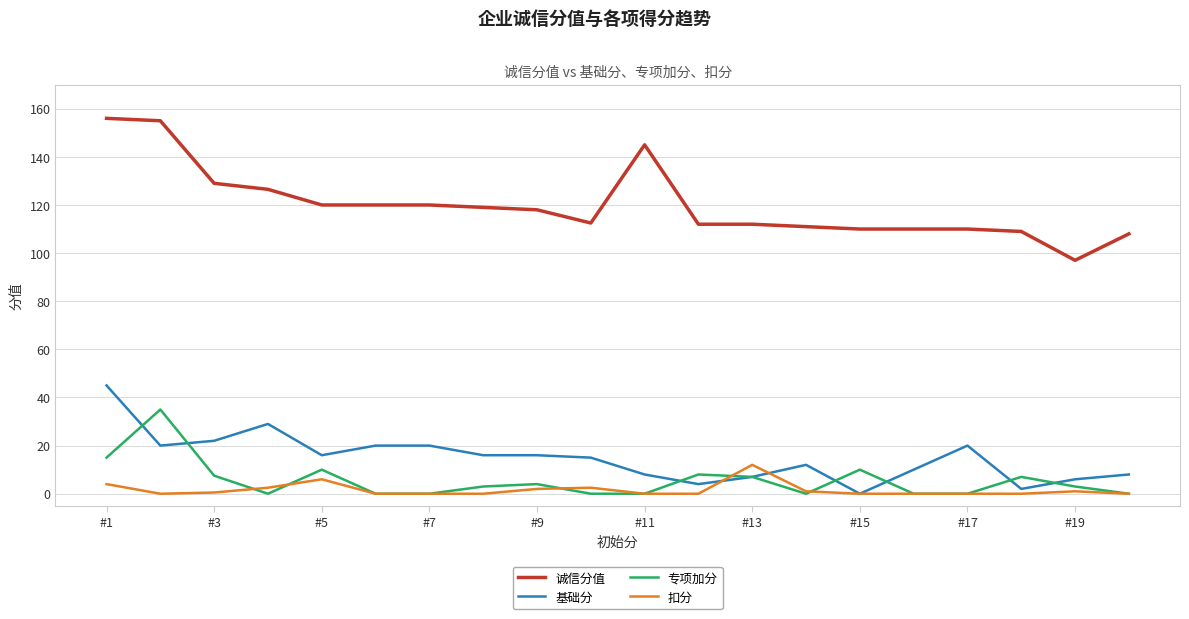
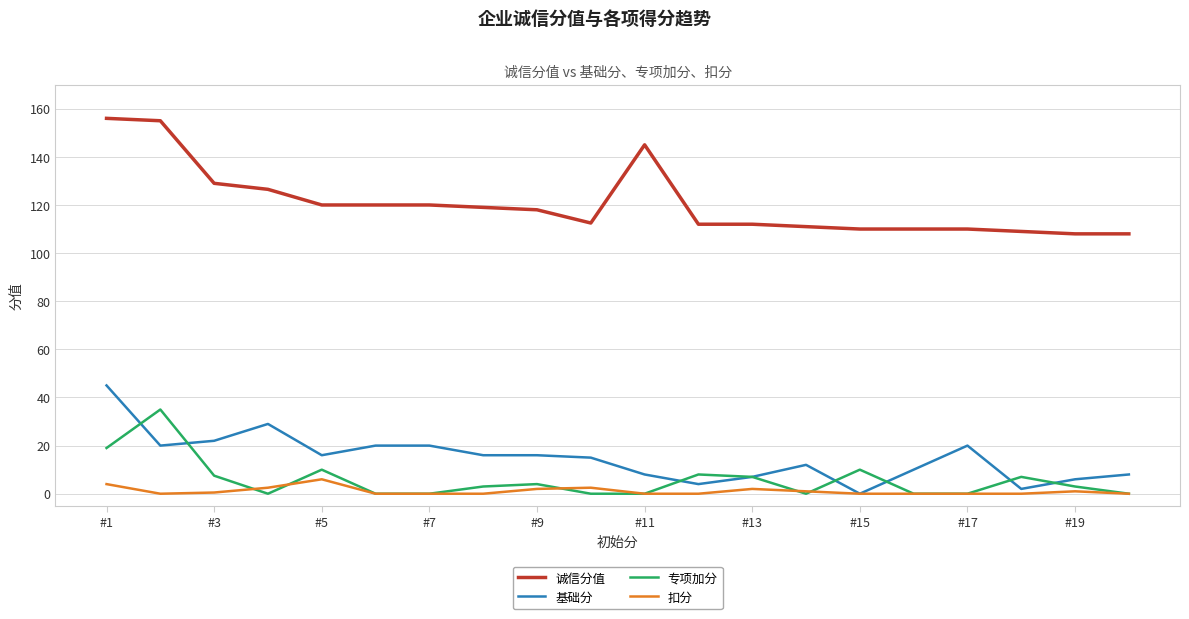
  {
    "诚信分值": {
      "#1": 156,
      "#3": 129,
      "#5": 120,
      "#7": 120,
      "#9": 118,
      "#11": 145,
      "#13": 112,
      "#15": 110,
      "#17": 110,
-     "#19": 97
+     "#19": 108
    },
    "基础分": {
      "#1": 45,
      "#3": 22,
      "#5": 16,
      "#7": 20,
      "#9": 16,
      "#11": 8,
      "#17": 20,
      "#19": 6
    },
    "专项加分": {
-     "#1": 15,
+     "#1": 19,
      "#3": 8,
      "#5": 10,
      "#9": 4,
      "#15": 10,
      "#19": 3
    },
    "扣分": {
      "#1": 4,
      "#3": 1,
      "#5": 6,
      "#9": 2,
-     "#13": 12,
+     "#13": 2,
      "#19": 1
    }
  }
